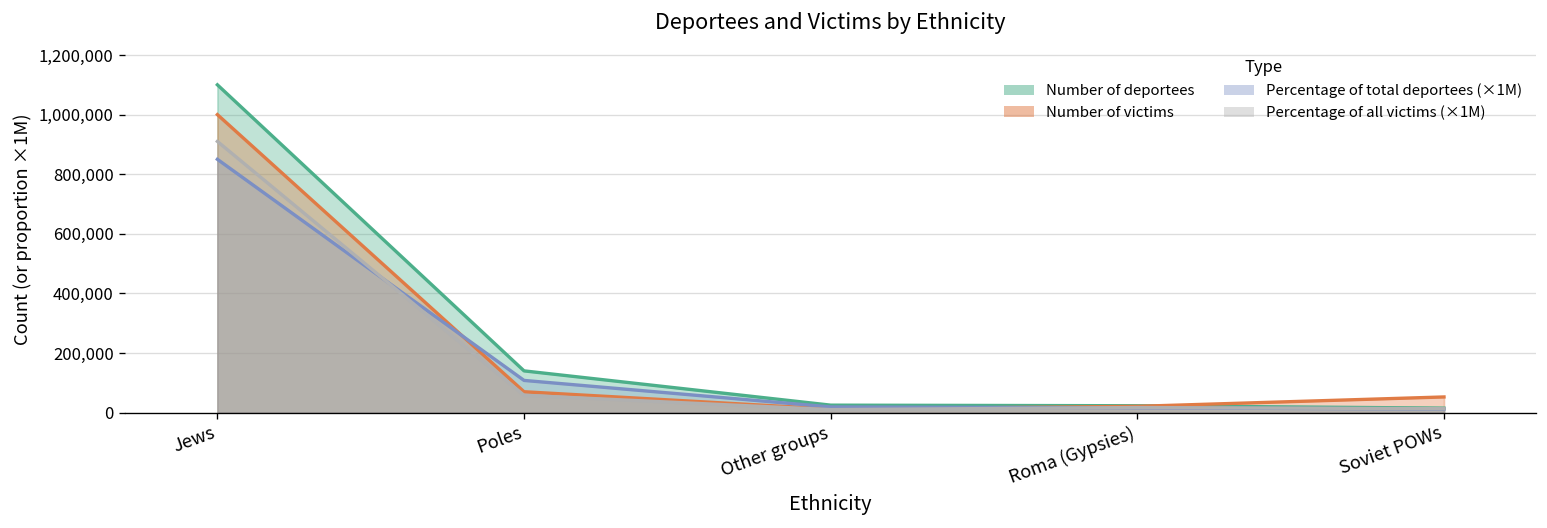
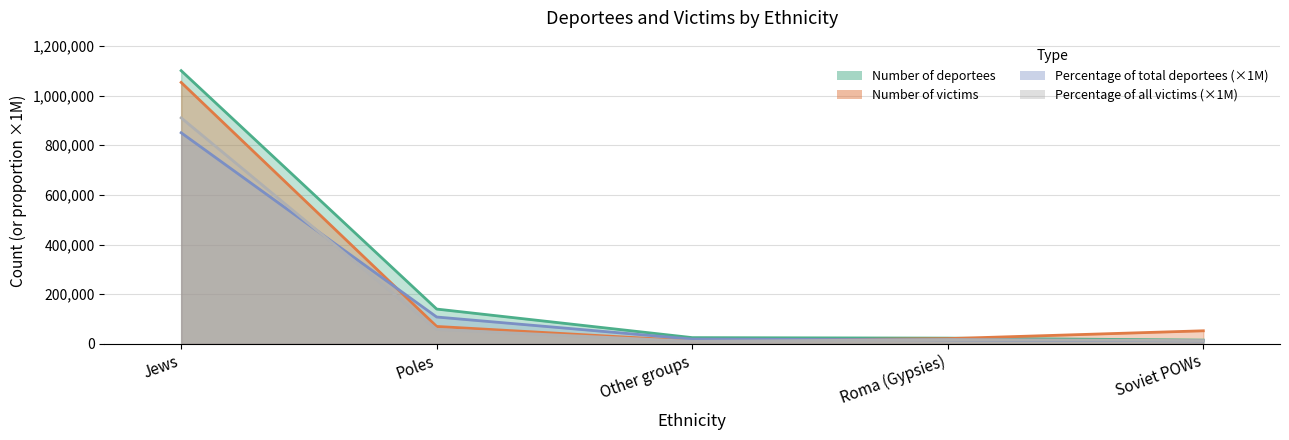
  {
    "Number of victims": {
-     "Jews": "1,000,000",
+     "Jews": "1,050,000",
      "Poles": "70,000",
      "Soviet POWs": "50,000"
    }
  }
